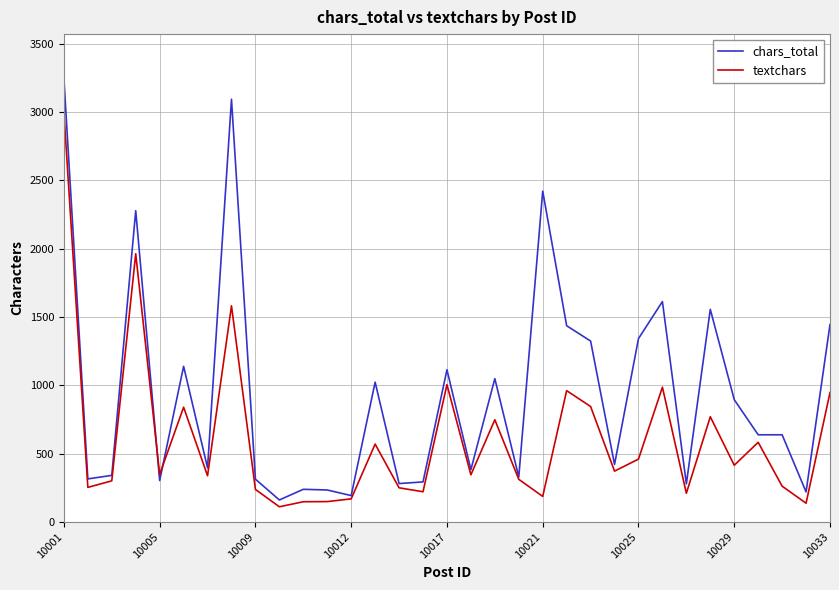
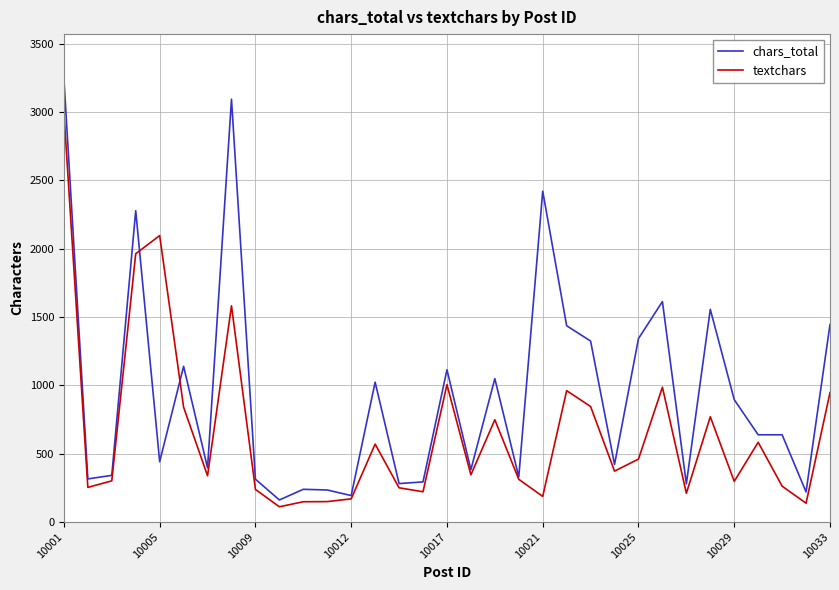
  {
    "chars_total": {
      "10001": 3250,
-     "10005": 300,
+     "10005": 440,
      "10009": 310,
      "10012": 190,
      "10017": 1110,
      "10021": 2420,
      "10025": 1340,
      "10029": 890,
      "10033": 1440
    },
    "textchars": {
      "10001": 3000,
-     "10005": 350,
+     "10005": 2100,
      "10009": 240,
      "10012": 170,
      "10017": 1000,
      "10021": 190,
      "10025": 460,
-     "10029": 410,
+     "10029": 300,
      "10033": 950
    }
  }
